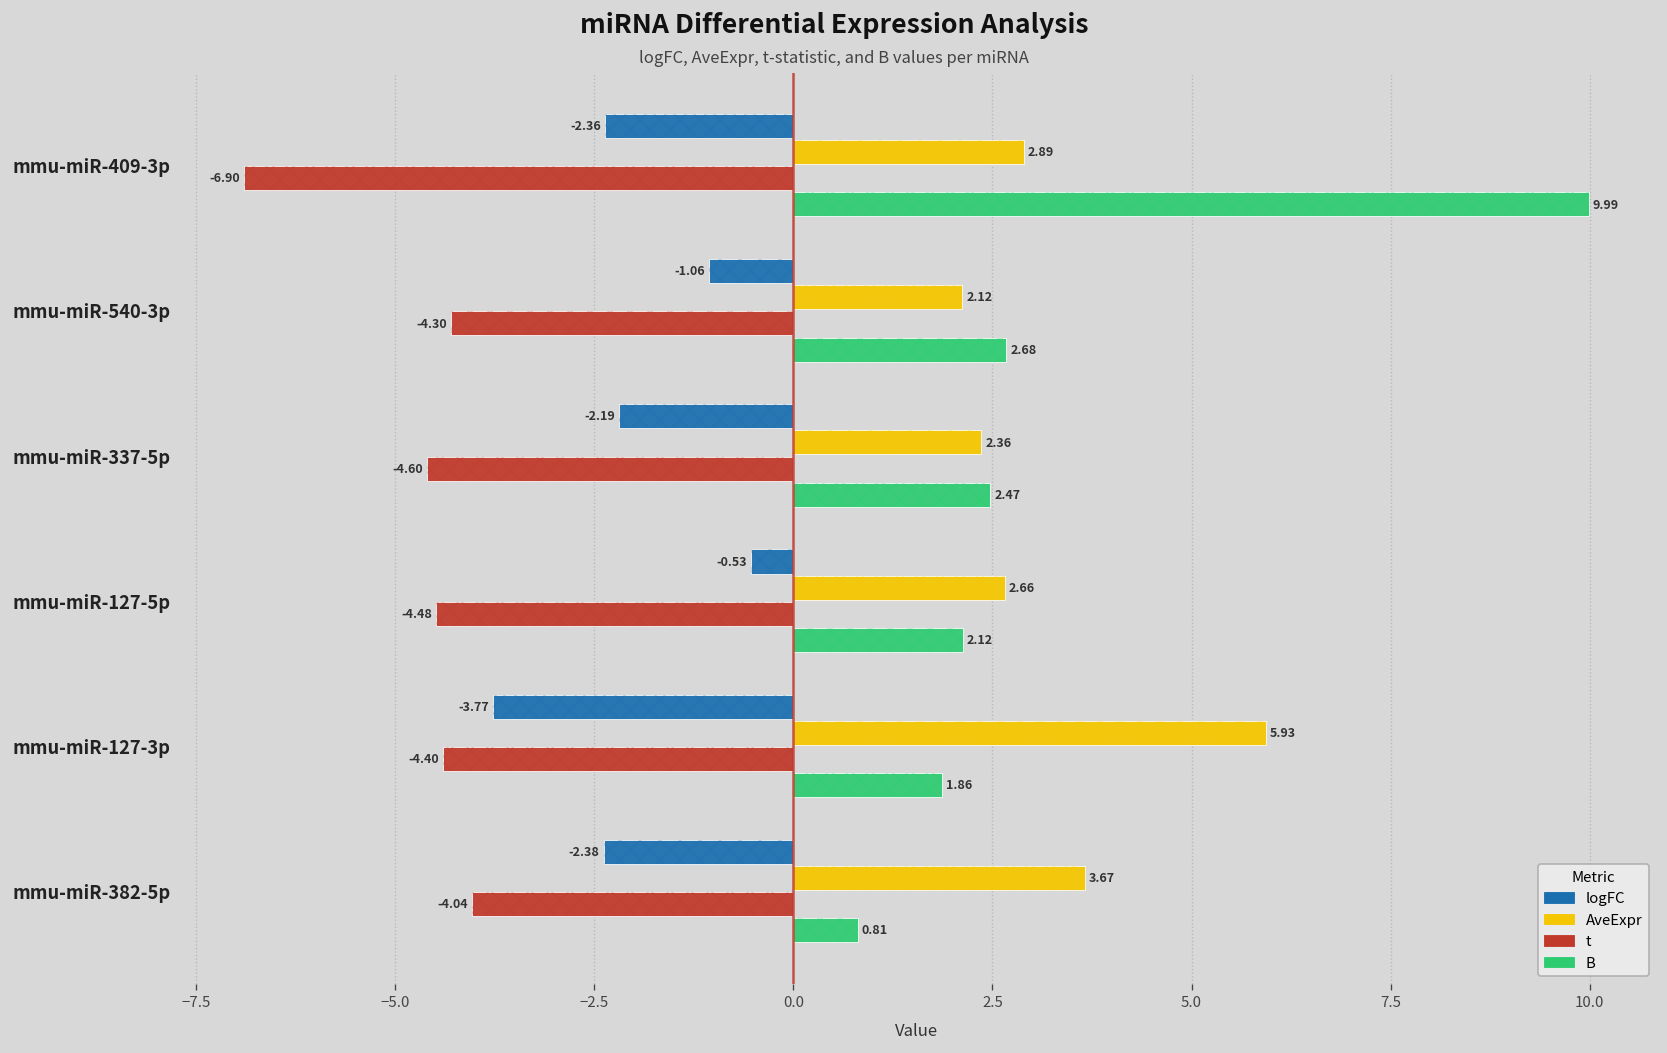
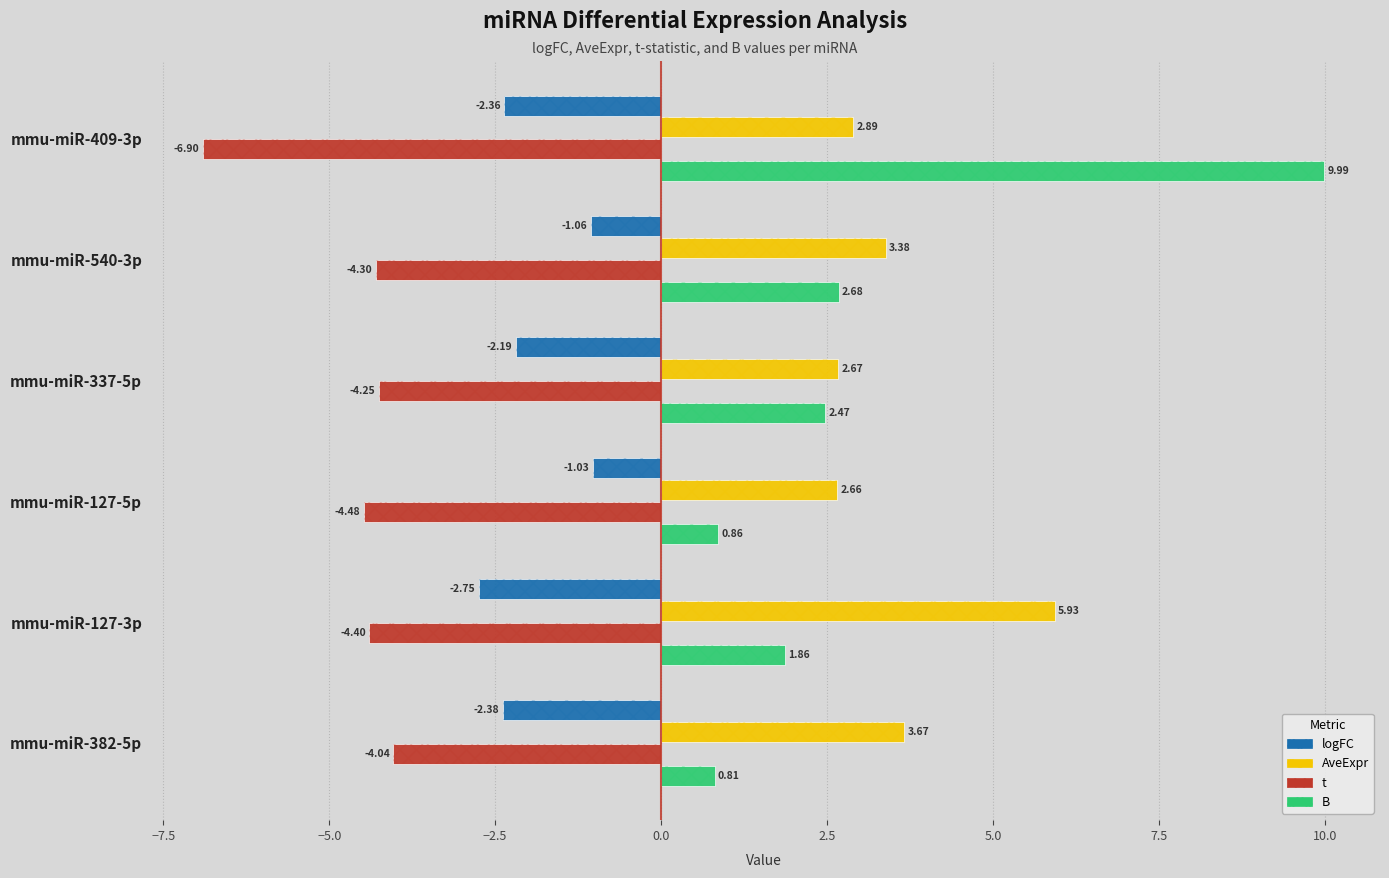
  {
    "logFC": {
      "mmu-miR-409-3p": -2.36,
      "mmu-miR-540-3p": -1.06,
      "mmu-miR-337-5p": -2.19,
-     "mmu-miR-127-5p": -0.53,
-     "mmu-miR-127-3p": -3.77,
+     "mmu-miR-127-5p": -1.03,
+     "mmu-miR-127-3p": -2.75,
      "mmu-miR-382-5p": -2.38
    },
    "AveExpr": {
      "mmu-miR-409-3p": 2.89,
-     "mmu-miR-540-3p": 2.12,
-     "mmu-miR-337-5p": 2.36,
+     "mmu-miR-540-3p": 3.38,
+     "mmu-miR-337-5p": 2.67,
      "mmu-miR-127-5p": 2.66,
      "mmu-miR-127-3p": 5.93,
      "mmu-miR-382-5p": 3.67
    },
    "t": {
      "mmu-miR-409-3p": -6.90,
      "mmu-miR-540-3p": -4.30,
-     "mmu-miR-337-5p": -4.60,
+     "mmu-miR-337-5p": -4.25,
      "mmu-miR-127-5p": -4.48,
      "mmu-miR-127-3p": -4.40,
      "mmu-miR-382-5p": -4.04
    },
    "B": {
      "mmu-miR-409-3p": 9.99,
      "mmu-miR-540-3p": 2.68,
      "mmu-miR-337-5p": 2.47,
-     "mmu-miR-127-5p": 2.12,
+     "mmu-miR-127-5p": 0.86,
      "mmu-miR-127-3p": 1.86,
      "mmu-miR-382-5p": 0.81
    }
  }
